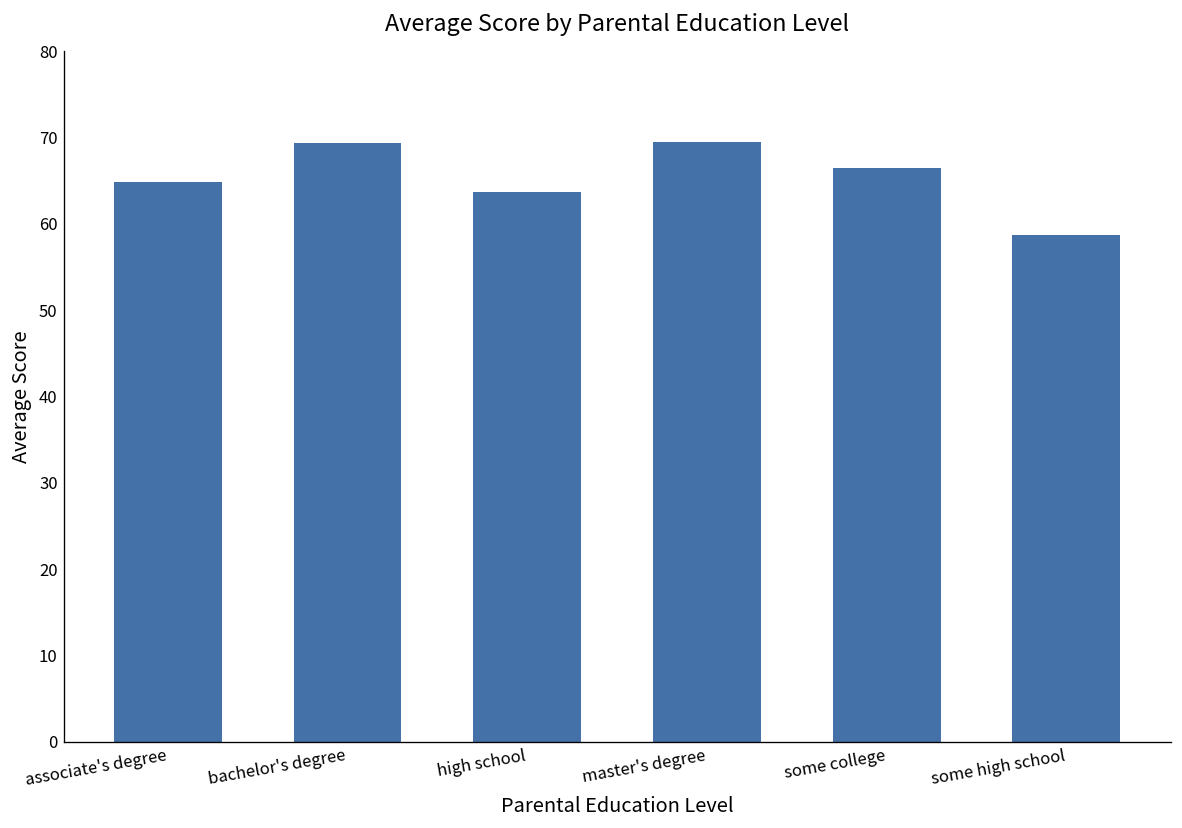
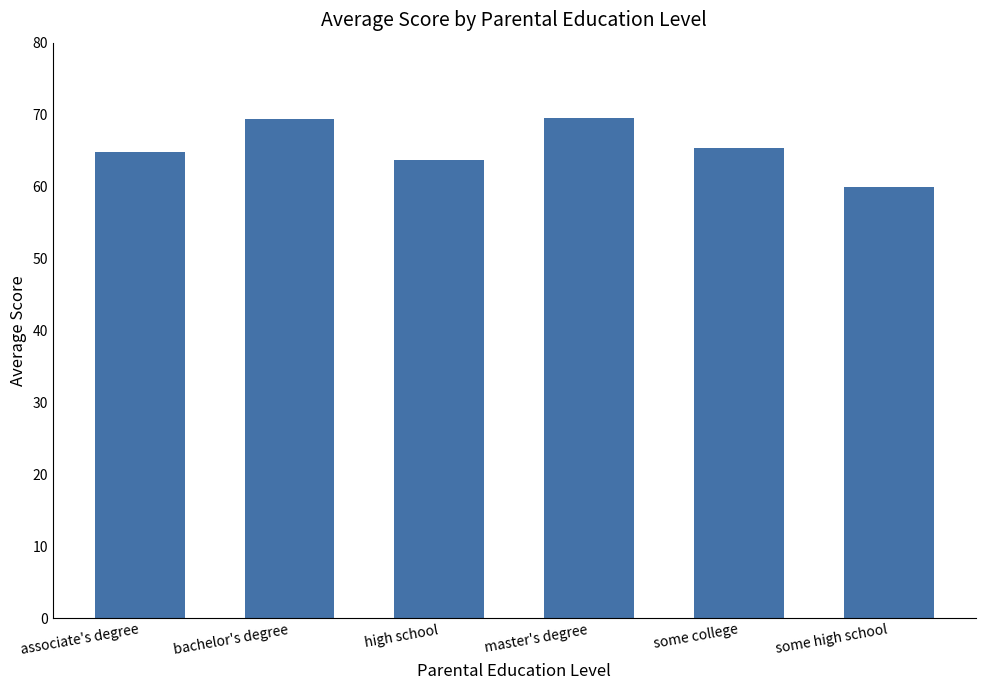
  {
    "associate's degree": 65,
    "bachelor's degree": 69,
    "high school": 64,
    "master's degree": 70,
-   "some college": 67,
-   "some high school": 59
+   "some college": 65,
+   "some high school": 60
  }
